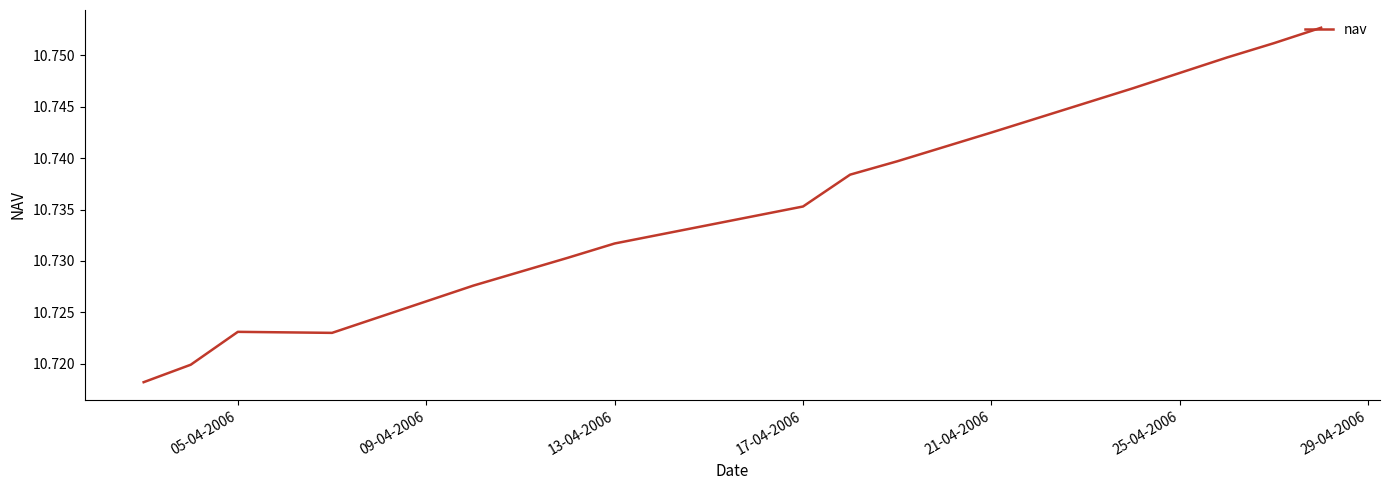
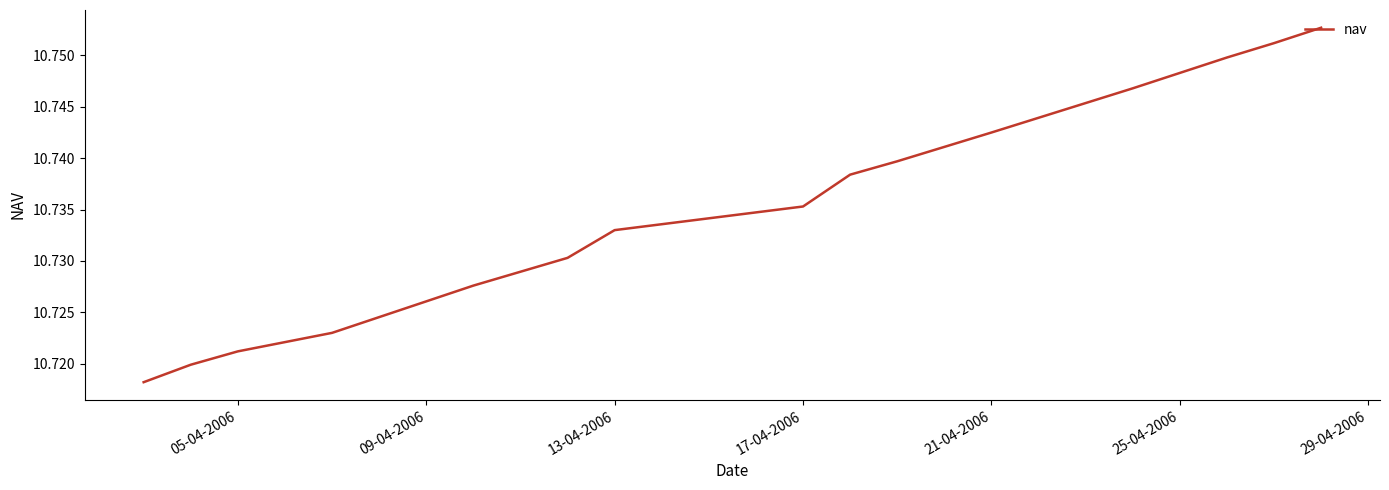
  {
-   "05-04-2006": 10.7231,
-   "13-04-2006": 10.7317,
+   "05-04-2006": 10.7212,
+   "13-04-2006": 10.7330,
    "17-04-2006": 10.7353,
    "21-04-2006": 10.7425,
    "25-04-2006": 10.7483
  }
